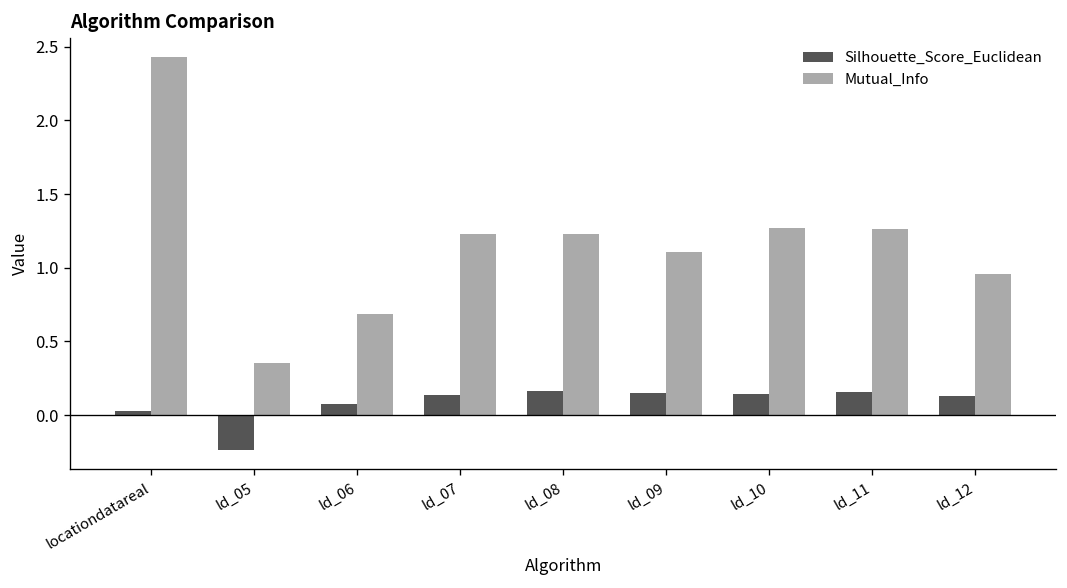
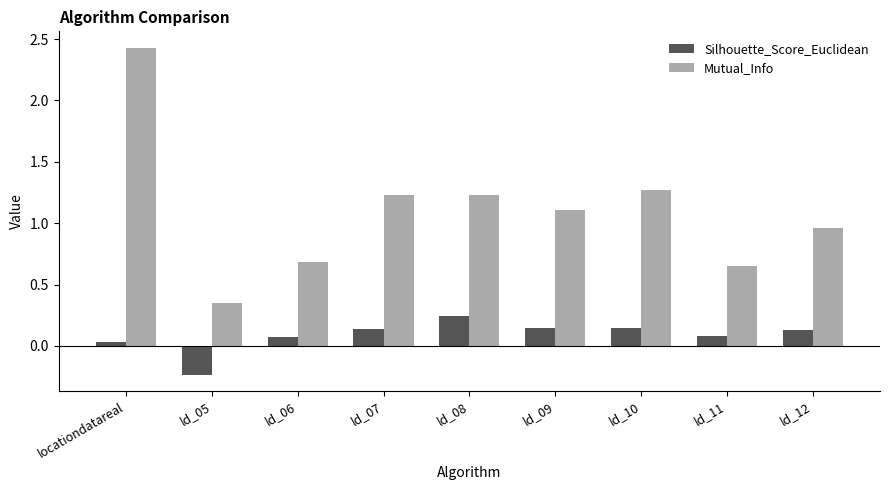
  {
    "Silhouette_Score_Euclidean": {
      "locationdatareal": 0.03,
      "ld_05": -0.24,
      "ld_06": 0.07,
      "ld_07": 0.14,
-     "ld_08": 0.16,
+     "ld_08": 0.24,
      "ld_09": 0.15,
      "ld_10": 0.14,
-     "ld_11": 0.16,
+     "ld_11": 0.08,
      "ld_12": 0.13
    },
    "Mutual_Info": {
      "locationdatareal": 2.43,
      "ld_05": 0.35,
      "ld_06": 0.68,
      "ld_07": 1.23,
      "ld_08": 1.23,
      "ld_09": 1.11,
      "ld_10": 1.27,
-     "ld_11": 1.26,
+     "ld_11": 0.65,
      "ld_12": 0.96
    }
  }
